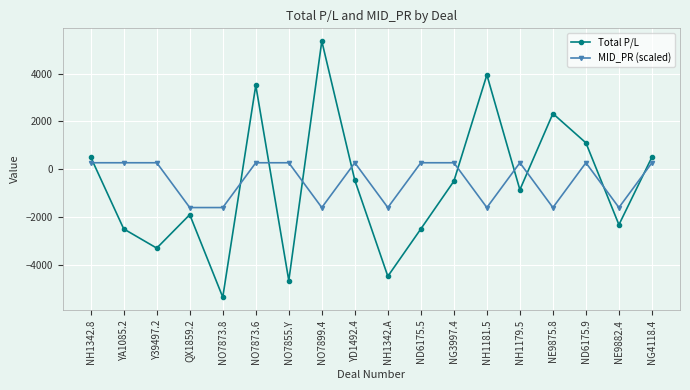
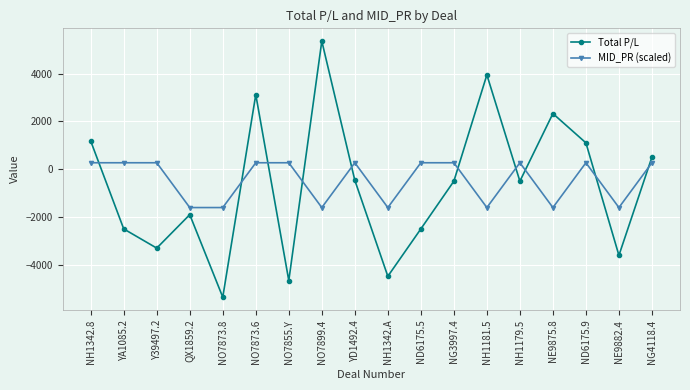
  {
    "Total P/L": {
-     "NH1342.8": 500,
+     "NH1342.8": 1200,
      "YA1085.2": -2500,
      "Y39497.2": -3300,
      "QX1859.2": -1900,
      "NO7873.8": -5400,
-     "NO7873.6": 3500,
+     "NO7873.6": 3100,
      "NO7855.Y": -4700,
      "NO7899.4": 5400,
      "YD1492.4": -500,
      "NH1342.A": -4500,
      "ND6175.5": -2500,
      "NG3997.4": -500,
      "NH1181.5": 3900,
-     "NH1179.5": -900,
+     "NH1179.5": -500,
      "NE9875.8": 2300,
      "ND6175.9": 1100,
-     "NE9882.4": -2300,
+     "NE9882.4": -3600,
      "NG4118.4": 500
    },
    "MID_PR (scaled)": {
      "NH1342.8": 300,
      "YA1085.2": 300,
      "Y39497.2": 300,
      "QX1859.2": -1600,
      "NO7873.8": -1600,
      "NO7873.6": 300,
      "NO7855.Y": 300,
      "NO7899.4": -1600,
      "YD1492.4": 300,
      "NH1342.A": -1600,
      "ND6175.5": 300,
      "NG3997.4": 300,
      "NH1181.5": -1600,
      "NH1179.5": 300,
      "NE9875.8": -1600,
      "ND6175.9": 300,
      "NE9882.4": -1600,
      "NG4118.4": 300
    }
  }
